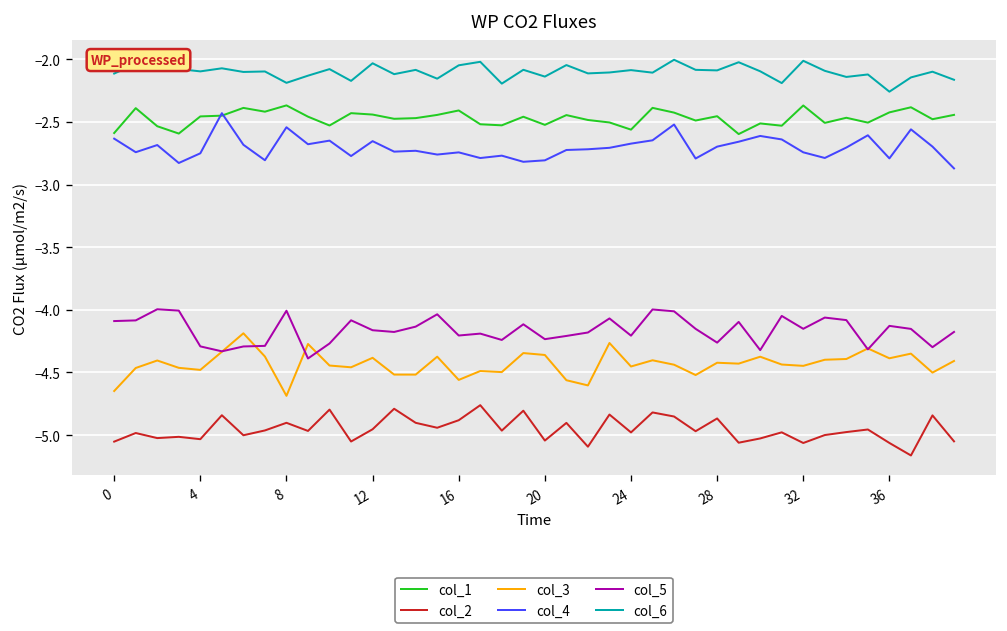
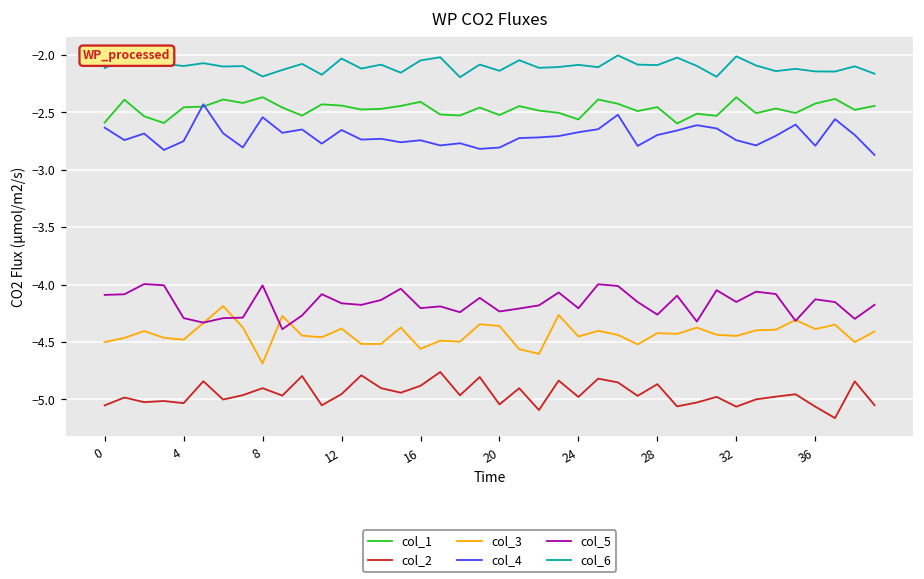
  {
    "col_1": {
      "0": -2.59,
      "4": -2.46,
      "8": -2.37,
      "12": -2.44,
      "16": -2.41,
      "20": -2.52,
      "24": -2.56,
      "28": -2.45,
      "32": -2.37,
      "36": -2.42
    },
    "col_2": {
      "0": -5.05,
      "4": -5.03,
      "8": -4.90,
      "12": -4.95,
      "16": -4.88,
      "20": -5.04,
      "24": -4.98,
      "28": -4.87,
      "32": -5.06,
      "36": -5.06
    },
    "col_3": {
-     "0": -4.65,
+     "0": -4.50,
      "4": -4.48,
      "8": -4.69,
      "12": -4.38,
      "16": -4.56,
      "20": -4.36,
      "24": -4.45,
      "28": -4.42,
      "32": -4.45,
      "36": -4.39
    },
    "col_4": {
      "0": -2.63,
      "4": -2.75,
      "8": -2.54,
      "12": -2.65,
      "16": -2.74,
      "20": -2.81,
      "24": -2.67,
      "28": -2.70,
      "32": -2.74,
      "36": -2.79
    },
    "col_5": {
      "0": -4.09,
      "4": -4.29,
      "8": -4.01,
      "12": -4.16,
      "16": -4.21,
      "20": -4.23,
      "24": -4.21,
      "28": -4.26,
      "32": -4.15,
      "36": -4.13
    },
    "col_6": {
      "0": -2.11,
      "4": -2.10,
      "8": -2.19,
      "12": -2.03,
      "16": -2.05,
      "20": -2.14,
      "24": -2.09,
      "28": -2.09,
      "32": -2.01,
-     "36": -2.26
+     "36": -2.14
    }
  }
